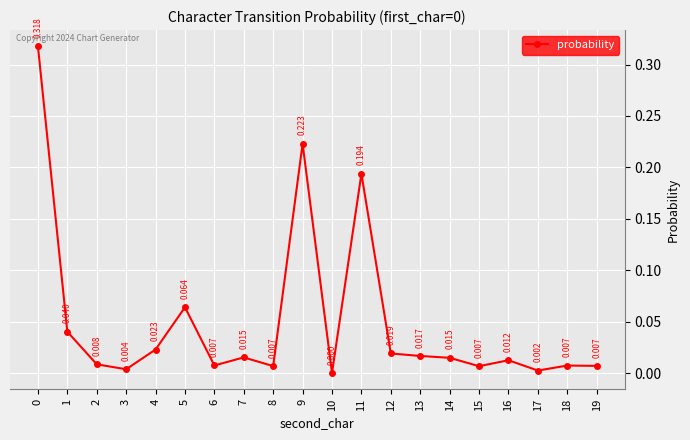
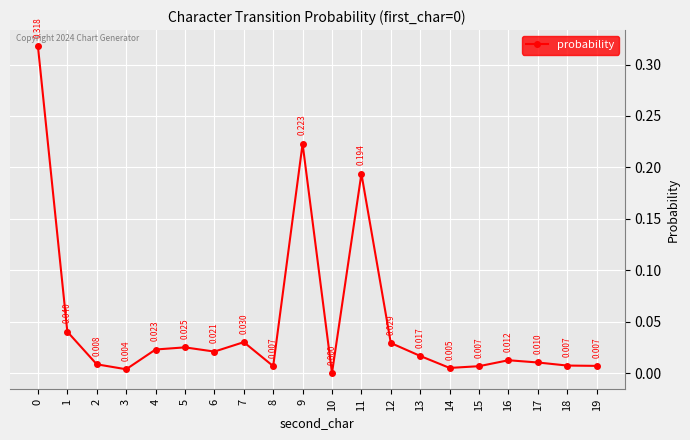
  {
    "1": 0.040,
    "2": 0.008,
    "3": 0.004,
    "4": 0.023,
-   "5": 0.064,
-   "6": 0.007,
-   "7": 0.015,
+   "5": 0.025,
+   "6": 0.021,
+   "7": 0.030,
    "8": 0.007,
    "9": 0.223,
    "10": 0.000,
    "11": 0.194,
-   "12": 0.019,
+   "12": 0.029,
    "13": 0.017,
-   "14": 0.015,
+   "14": 0.005,
    "15": 0.007,
    "16": 0.012,
-   "17": 0.002,
+   "17": 0.010,
    "18": 0.007,
    "19": 0.007
  }
